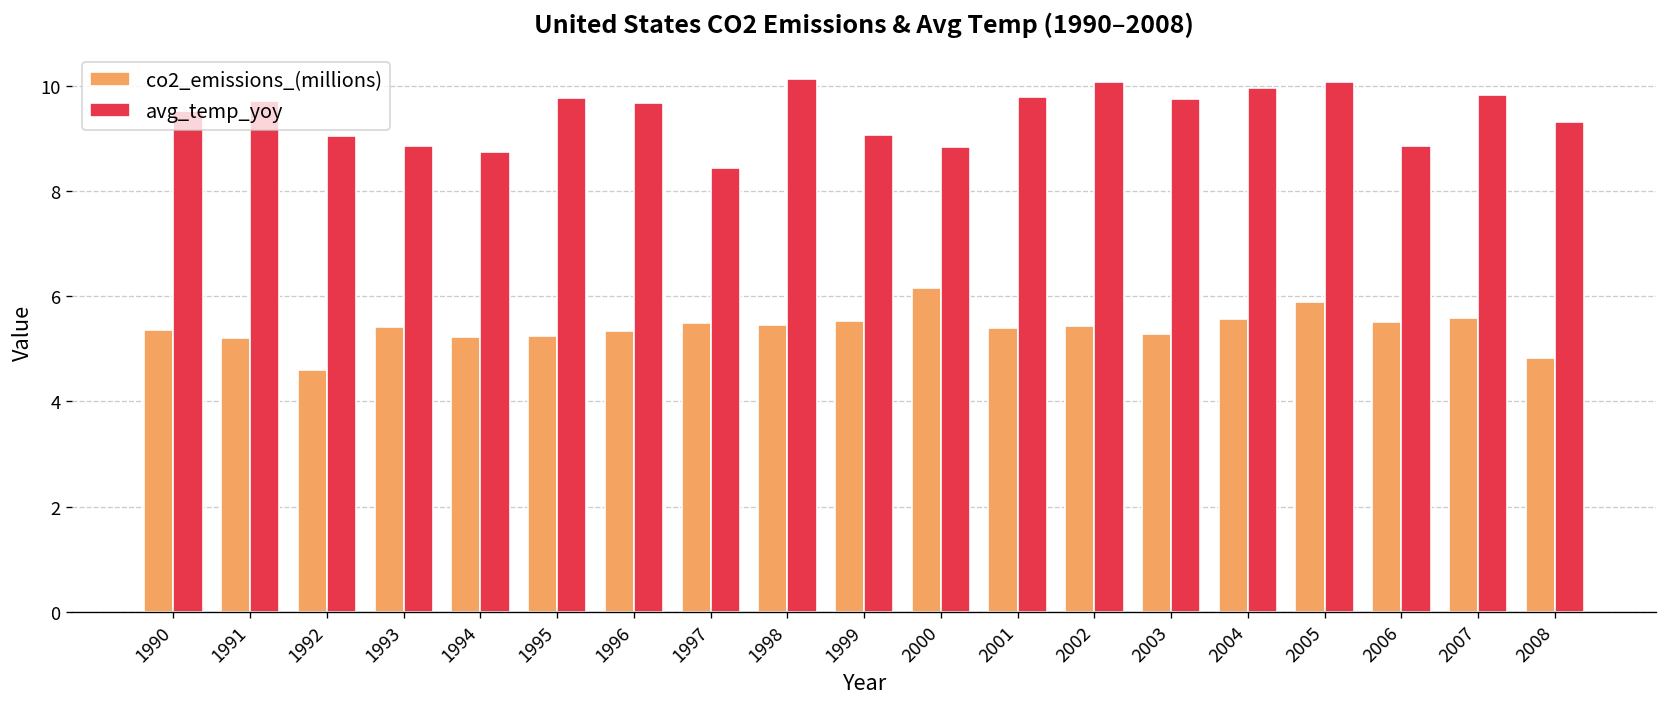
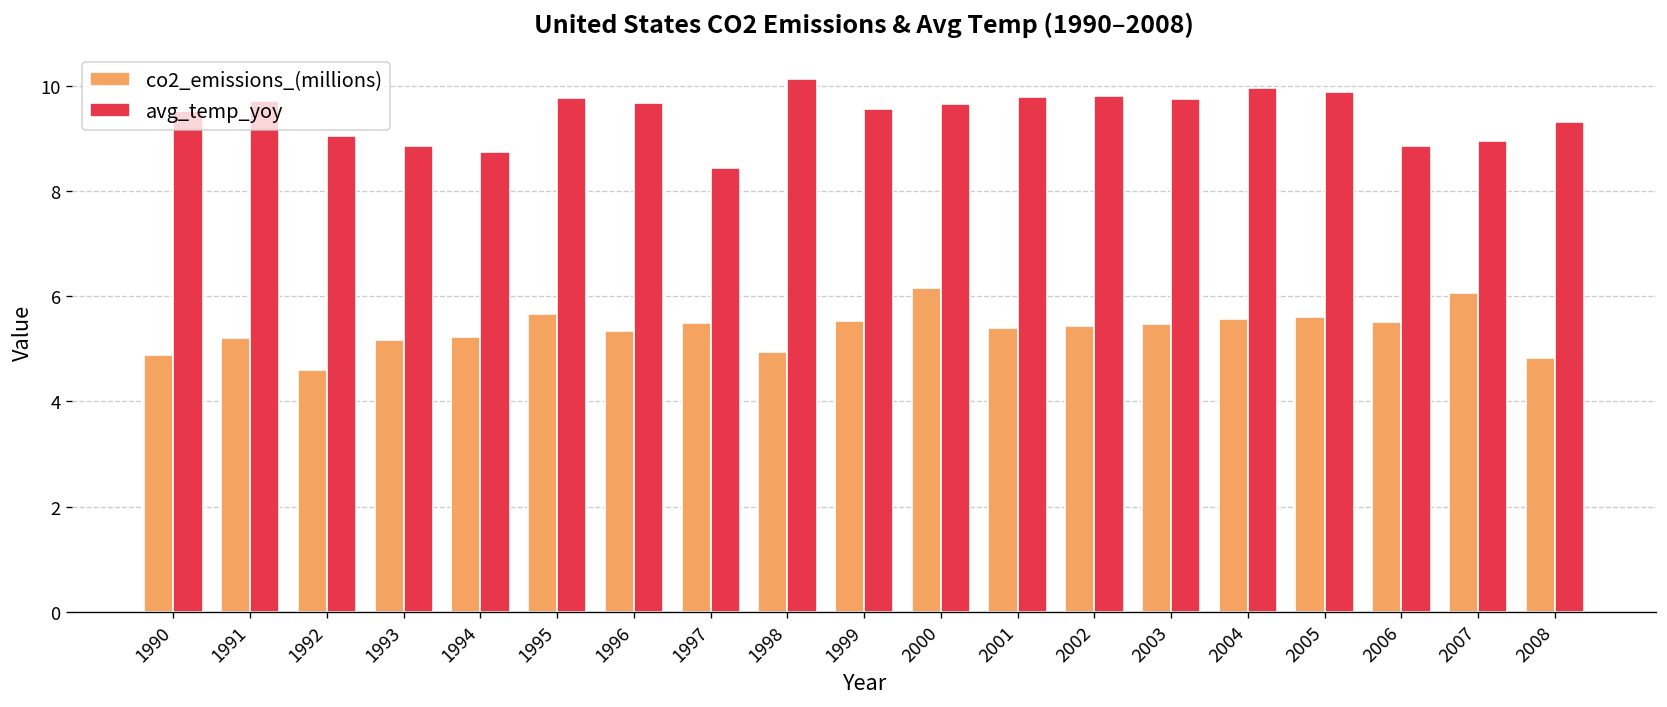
  {
    "co2_emissions_(millions)": {
-     "1990": 5.4,
+     "1990": 4.9,
      "1991": 5.2,
      "1992": 4.6,
-     "1993": 5.4,
+     "1993": 5.2,
      "1994": 5.2,
-     "1995": 5.2,
+     "1995": 5.7,
      "1996": 5.3,
      "1997": 5.5,
-     "1998": 5.5,
+     "1998": 4.9,
      "1999": 5.5,
      "2000": 6.2,
      "2001": 5.4,
      "2002": 5.4,
-     "2003": 5.3,
+     "2003": 5.5,
      "2004": 5.6,
-     "2005": 5.9,
+     "2005": 5.6,
      "2006": 5.5,
-     "2007": 5.6,
+     "2007": 6.1,
      "2008": 4.8
    },
    "avg_temp_yoy": {
      "1992": 9.1,
      "1993": 8.9,
      "1994": 8.7,
      "1995": 9.8,
      "1996": 9.7,
      "1997": 8.4,
      "1998": 10.1,
-     "1999": 9.1,
-     "2000": 8.8,
+     "1999": 9.6,
+     "2000": 9.6,
      "2001": 9.8,
-     "2002": 10.1,
+     "2002": 9.8,
      "2003": 9.8,
      "2004": 10.0,
-     "2005": 10.1,
+     "2005": 9.9,
      "2006": 8.9,
-     "2007": 9.8,
+     "2007": 9.0,
      "2008": 9.3
    }
  }
